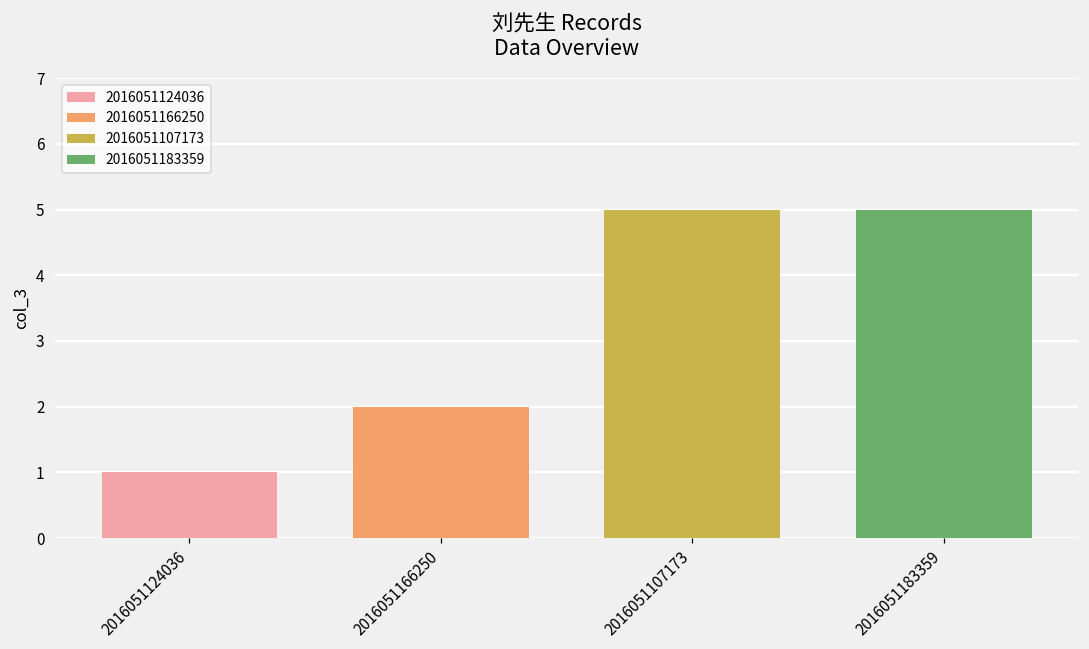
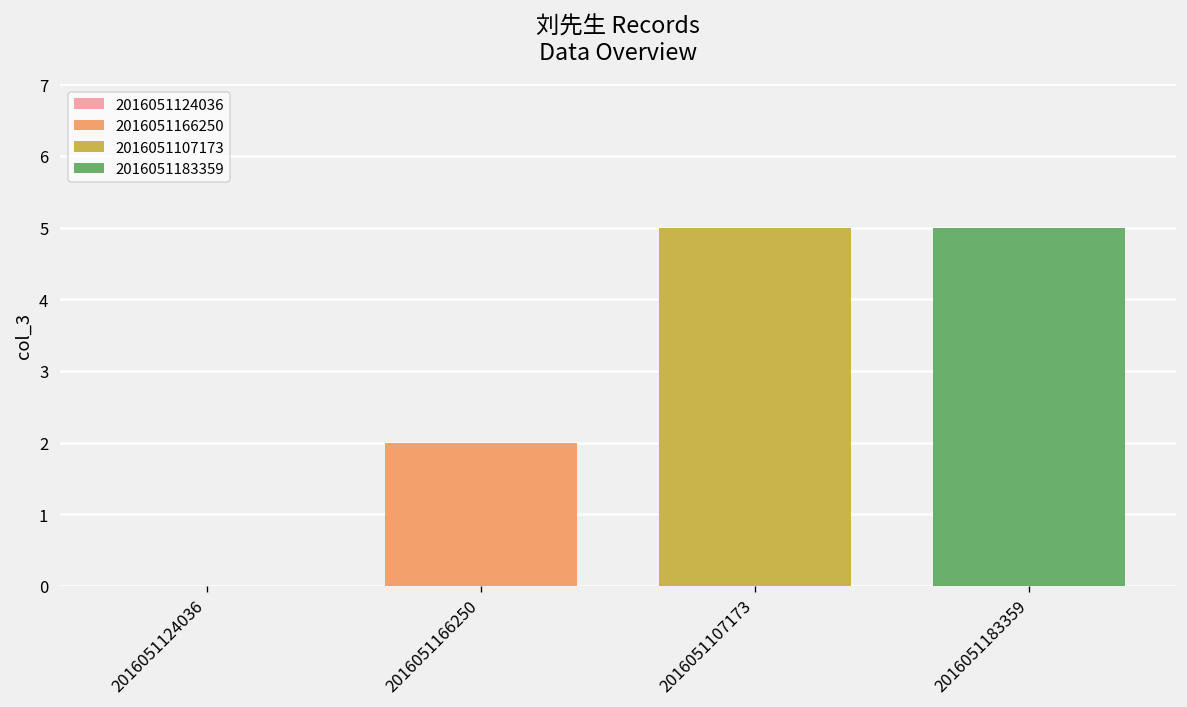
  {
-   "2016051124036": 1,
+   "2016051124036": 0,
    "2016051166250": 2,
    "2016051107173": 5,
    "2016051183359": 5
  }
